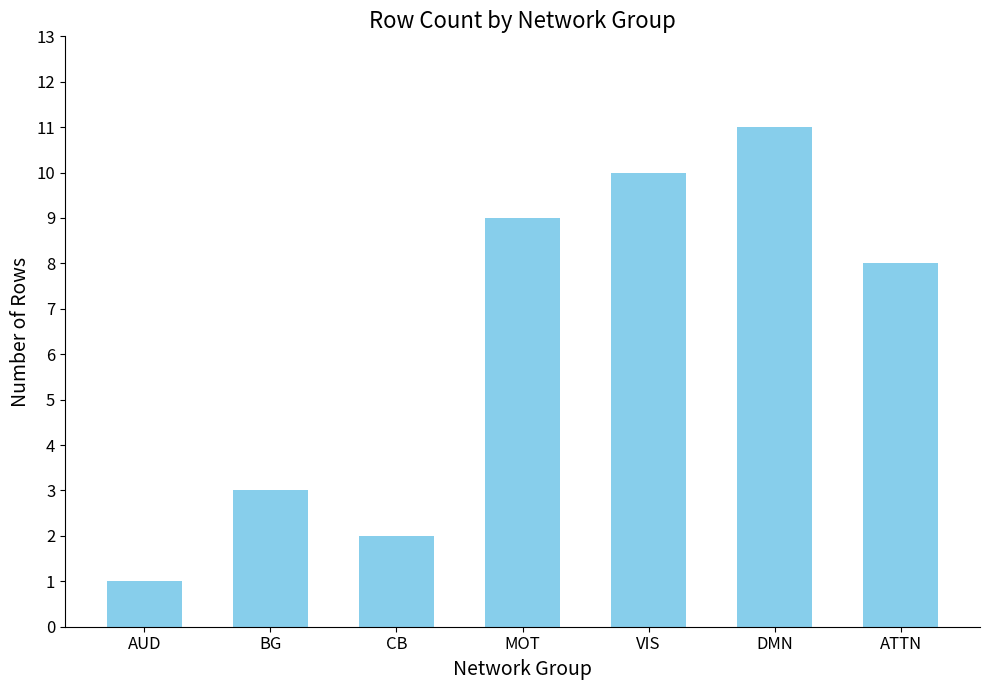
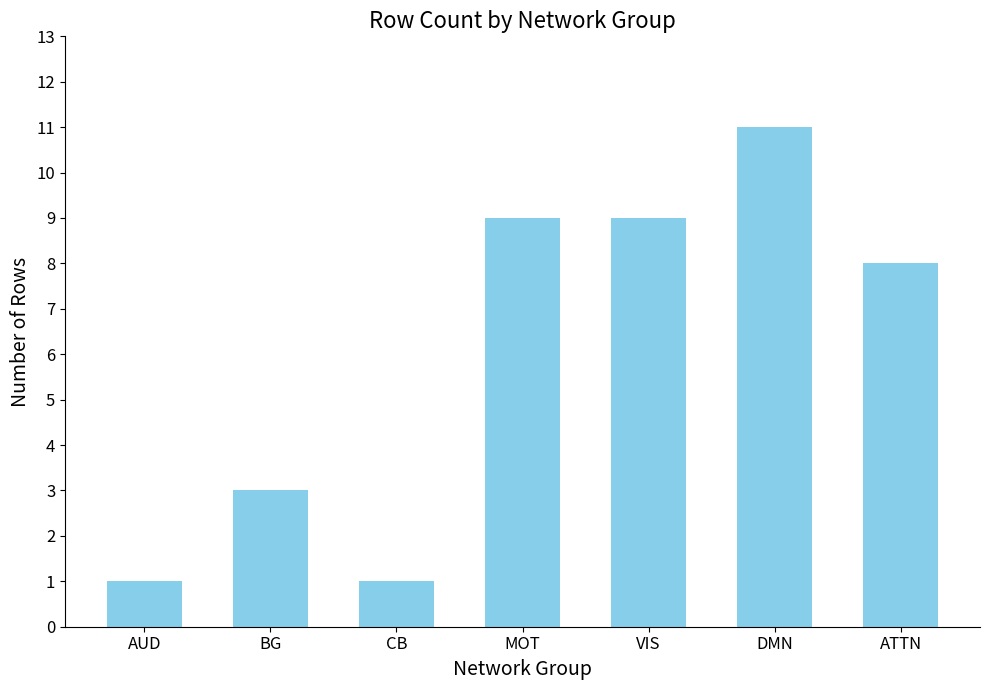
  {
    "AUD": 1,
    "BG": 3,
-   "CB": 2,
+   "CB": 1,
    "MOT": 9,
-   "VIS": 10,
+   "VIS": 9,
    "DMN": 11,
    "ATTN": 8
  }
